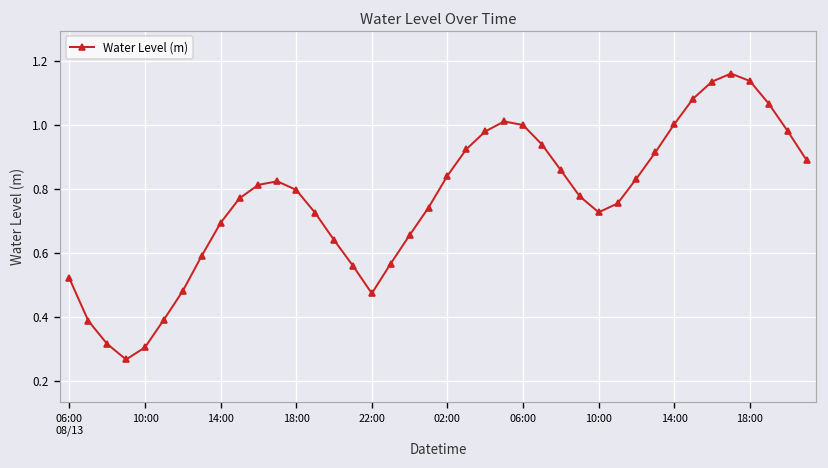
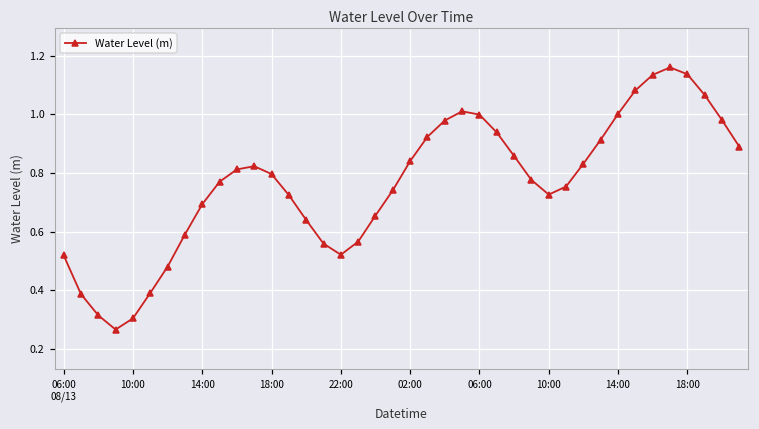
  {
    "06:00 08/13": 0.52,
-   "22:00": 0.47,
+   "22:00": 0.52,
    "02:00": 0.84,
    "06:00": 1.00
  }
